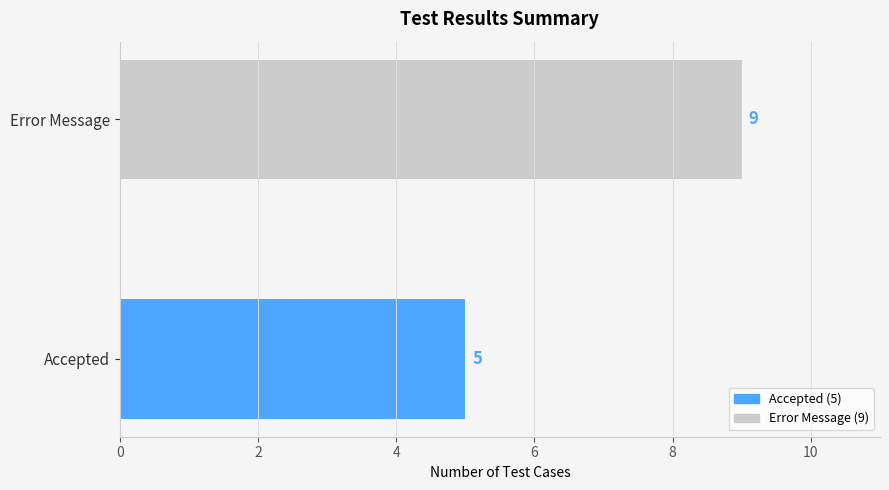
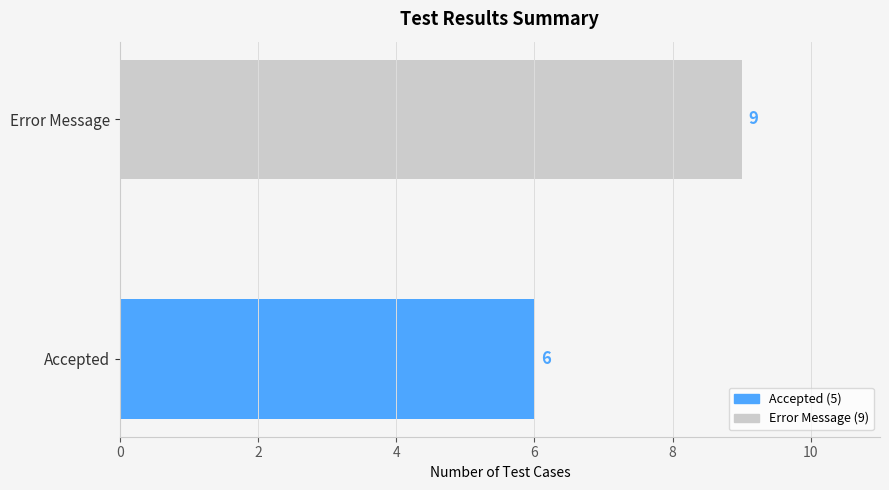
  {
    "Error Message": 9,
-   "Accepted": 5
+   "Accepted": 6
  }
